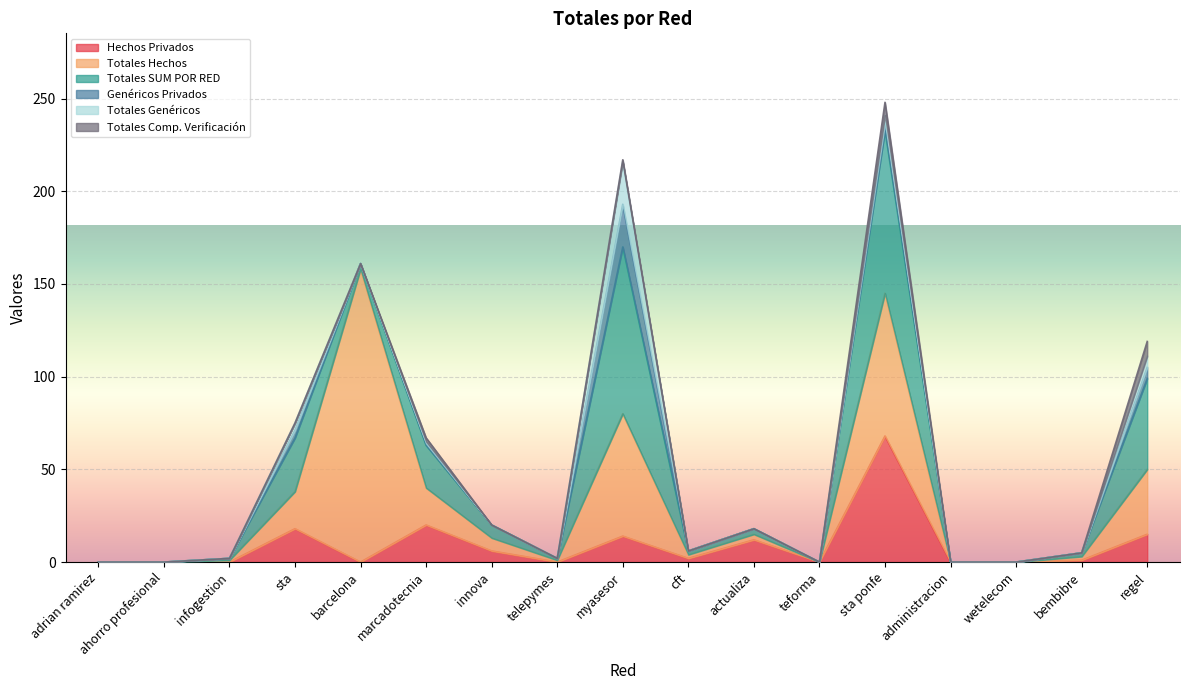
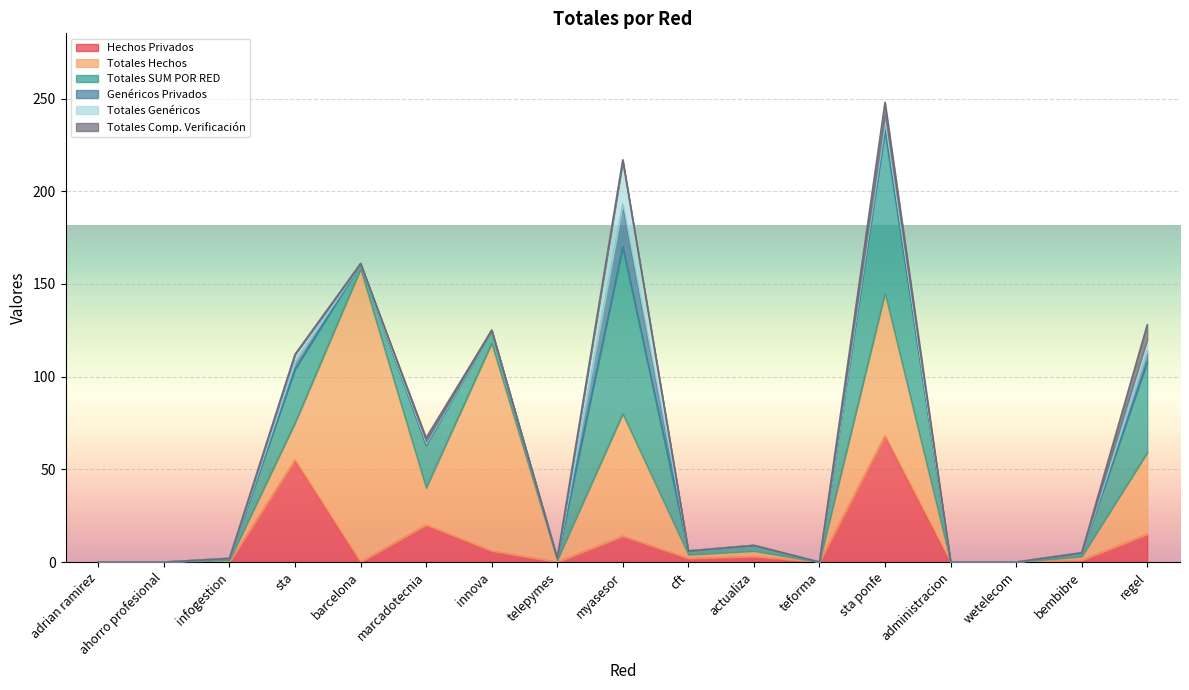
  {
    "Hechos Privados": {
-     "sta": 18,
+     "sta": 55,
      "barcelona": 0,
      "marcadotecnia": 20,
      "innova": 6,
      "myasesor": 14,
      "cft": 2,
-     "actualiza": 12,
+     "actualiza": 3,
      "sta ponfe": 68,
      "bembibre": 1,
      "regel": 15
    },
    "Totales Hechos": {
      "sta": 20,
      "barcelona": 158,
      "marcadotecnia": 20,
-     "innova": 7,
+     "innova": 112,
      "myasesor": 66,
      "cft": 2,
      "actualiza": 3,
      "sta ponfe": 77,
      "bembibre": 2,
-     "regel": 35
+     "regel": 44
    },
    "Totales Genéricos": {
      "sta ponfe": 4,
      "regel": 6
    }
  }
